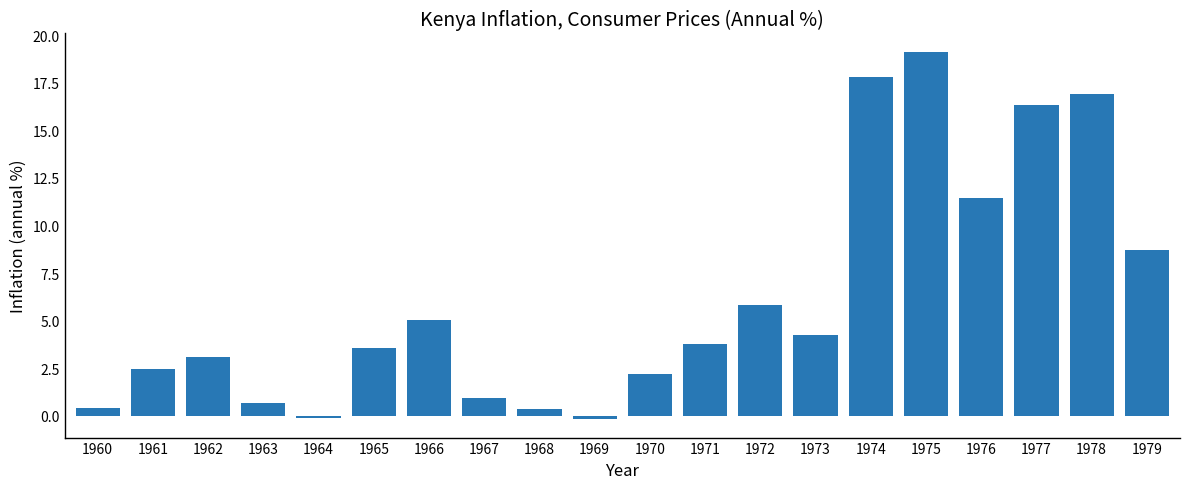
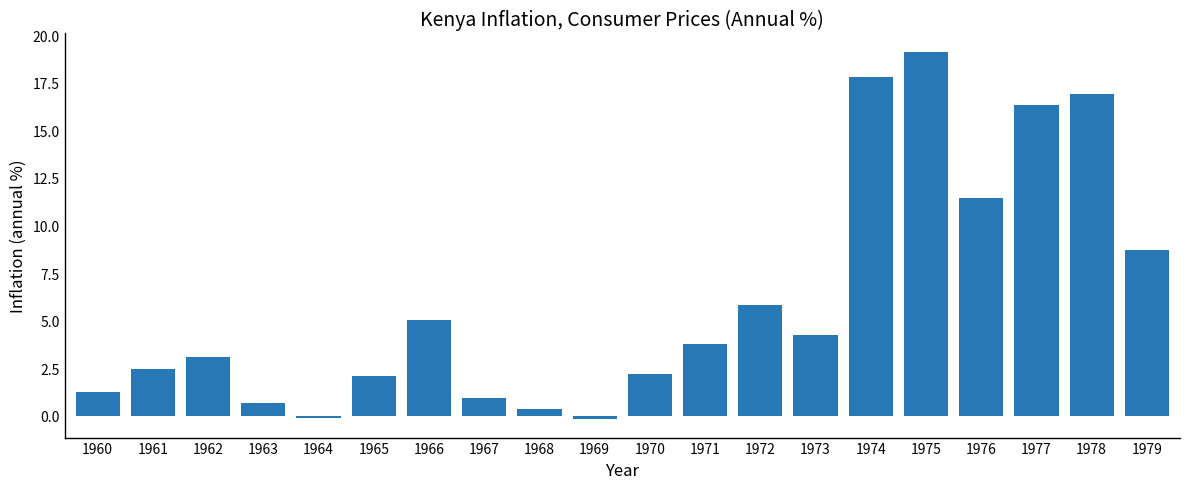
  {
-   "1960": 0.4,
+   "1960": 1.2,
    "1961": 2.5,
    "1962": 3.1,
    "1963": 0.7,
-   "1965": 3.6,
+   "1965": 2.1,
    "1966": 5.0,
    "1967": 0.9,
    "1968": 0.4,
    "1969": -0.2,
    "1970": 2.2,
    "1971": 3.8,
    "1972": 5.8,
    "1973": 4.3,
    "1974": 17.8,
    "1975": 19.1,
    "1976": 11.4,
    "1977": 16.3,
    "1978": 16.9,
    "1979": 8.7
  }
